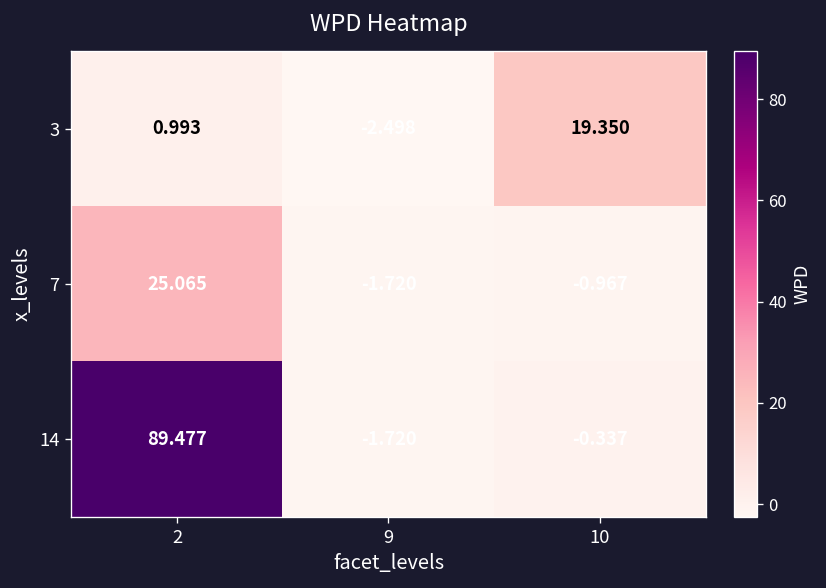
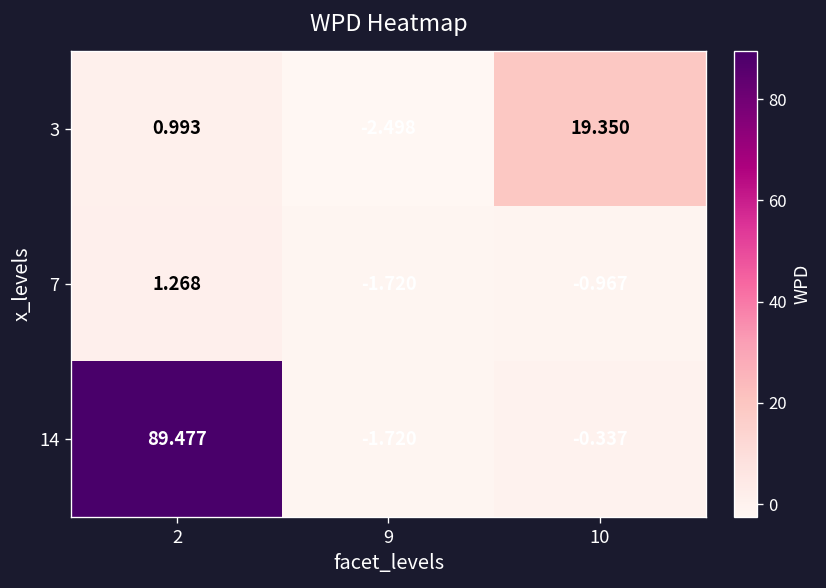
  {
    "3": {
      "2": 0.993,
      "10": 19.350
    },
    "7": {
-     "2": 25.065
+     "2": 1.268
    },
    "14": {
      "2": 89.477
    }
  }
